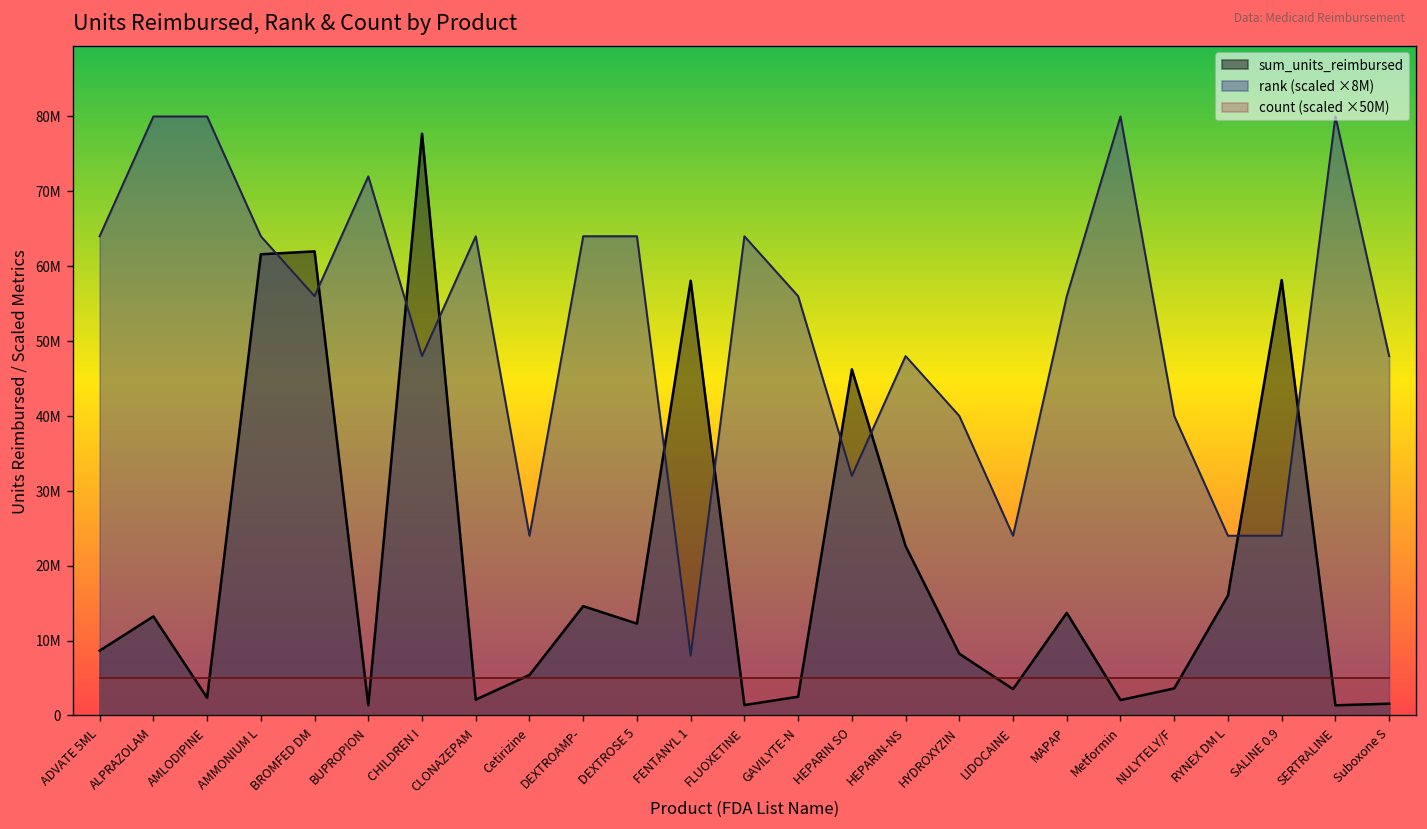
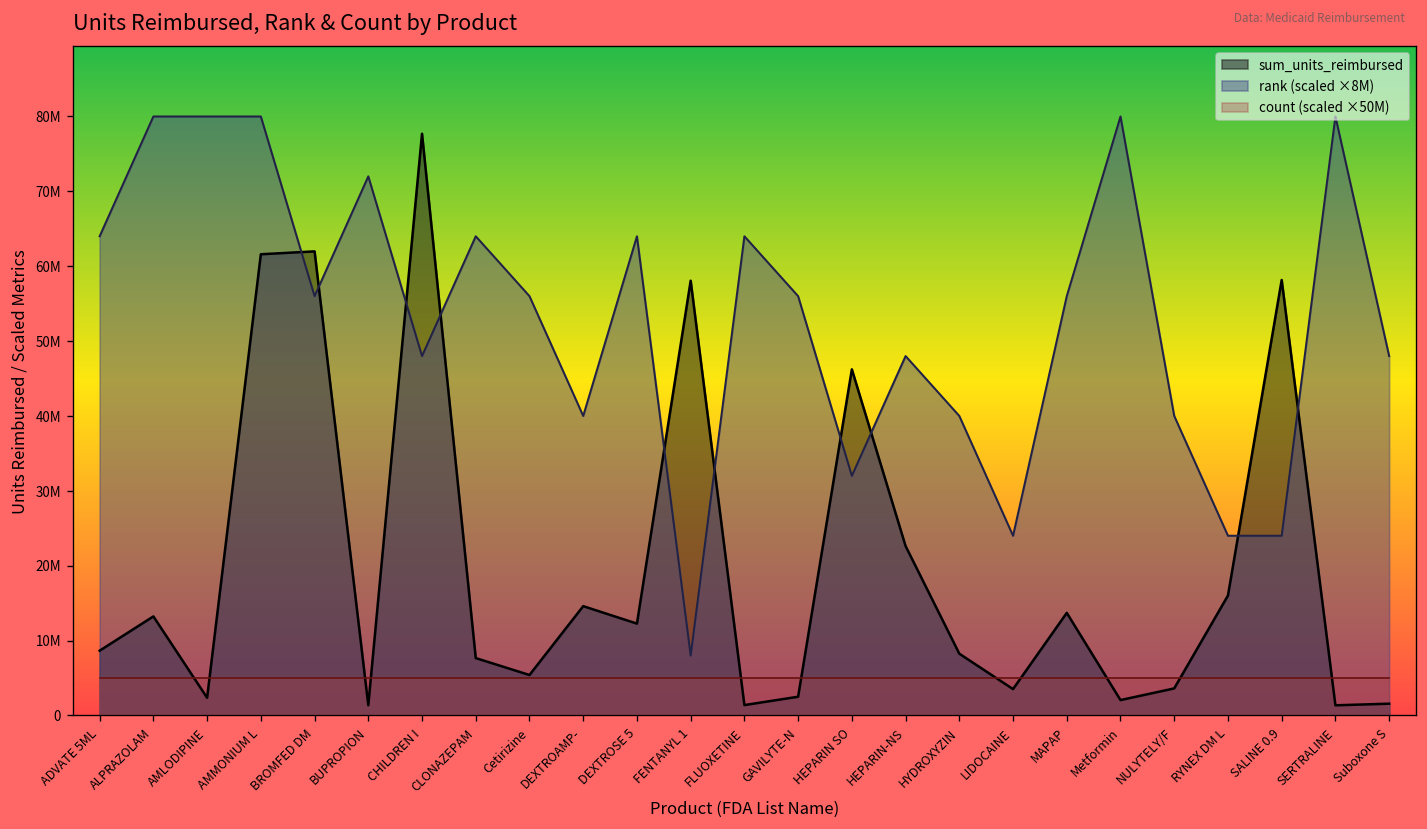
  {
    "sum_units_reimbursed": {
      "ADVATE 5ML": 9000000,
      "ALPRAZOLAM": 13000000,
      "AMLODIPINE": 2000000,
      "AMMONIUM L": 62000000,
      "BROMFED DM": 62000000,
      "BUPROPION": 1000000,
      "CHILDREN I": 78000000,
-     "CLONAZEPAM": 2000000,
+     "CLONAZEPAM": 8000000,
      "DEXTROAMP-": 15000000,
      "DEXTROSE 5": 12000000,
      "FENTANYL 1": 58000000,
      "FLUOXETINE": 1000000,
      "GAVILYTE-N": 2000000,
      "HEPARIN SO": 46000000,
      "HEPARIN-NS": 23000000,
      "HYDROXYZIN": 8000000,
      "LIDOCAINE": 4000000,
      "MAPAP": 14000000,
      "Metformin": 2000000,
      "NULYTELY/F": 4000000,
      "RYNEX DM L": 16000000,
      "SALINE 0.9": 58000000,
      "SERTRALINE": 1000000,
      "Suboxone S": 2000000
    },
    "rank (scaled ×8M)": {
      "ADVATE 5ML": 64000000,
      "ALPRAZOLAM": 80000000,
      "AMLODIPINE": 80000000,
-     "AMMONIUM L": 64000000,
+     "AMMONIUM L": 80000000,
      "BROMFED DM": 56000000,
      "BUPROPION": 72000000,
      "CHILDREN I": 48000000,
      "CLONAZEPAM": 64000000,
-     "Cetirizine": 24000000,
-     "DEXTROAMP-": 64000000,
+     "Cetirizine": 56000000,
+     "DEXTROAMP-": 40000000,
      "DEXTROSE 5": 64000000,
      "FENTANYL 1": 8000000,
      "FLUOXETINE": 64000000,
      "GAVILYTE-N": 56000000,
      "HEPARIN SO": 32000000,
      "HEPARIN-NS": 48000000,
      "HYDROXYZIN": 40000000,
      "LIDOCAINE": 24000000,
      "MAPAP": 56000000,
      "Metformin": 80000000,
      "NULYTELY/F": 40000000,
      "RYNEX DM L": 24000000,
      "SALINE 0.9": 24000000,
      "SERTRALINE": 80000000,
      "Suboxone S": 48000000
    },
    "count (scaled ×50M)": {
      "ADVATE 5ML": 5000000,
      "ALPRAZOLAM": 5000000,
      "AMLODIPINE": 5000000,
      "AMMONIUM L": 5000000,
      "BROMFED DM": 5000000,
      "BUPROPION": 5000000,
      "CHILDREN I": 5000000,
      "CLONAZEPAM": 5000000,
      "DEXTROAMP-": 5000000,
      "DEXTROSE 5": 5000000,
      "FENTANYL 1": 5000000,
      "FLUOXETINE": 5000000,
      "GAVILYTE-N": 5000000,
      "HEPARIN SO": 5000000,
      "HEPARIN-NS": 5000000,
      "HYDROXYZIN": 5000000,
      "LIDOCAINE": 5000000,
      "MAPAP": 5000000,
      "Metformin": 5000000,
      "NULYTELY/F": 5000000,
      "RYNEX DM L": 5000000,
      "SALINE 0.9": 5000000,
      "SERTRALINE": 5000000,
      "Suboxone S": 5000000
    }
  }
